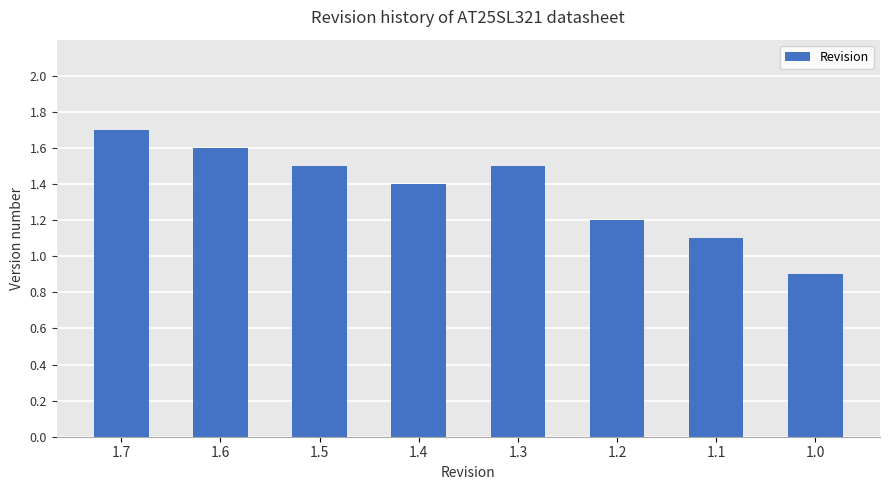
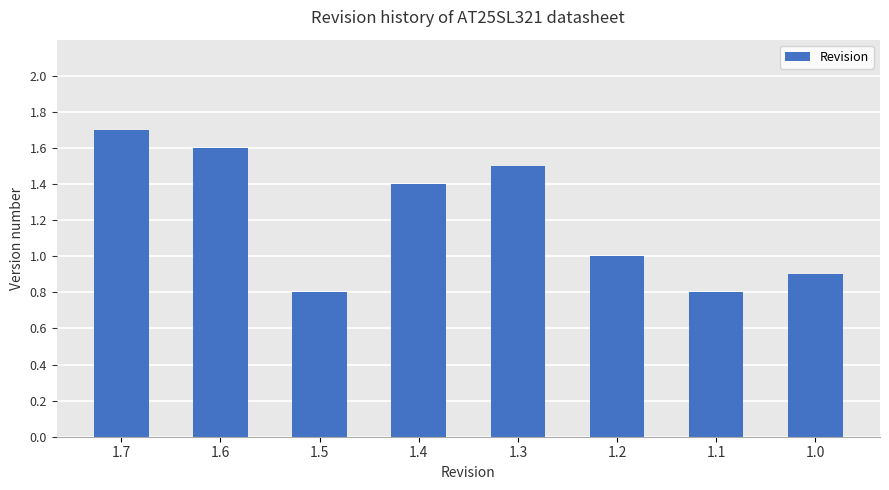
  {
    "1.7": 1.7,
    "1.6": 1.6,
-   "1.5": 1.5,
+   "1.5": 0.8,
    "1.4": 1.4,
    "1.3": 1.5,
-   "1.2": 1.2,
-   "1.1": 1.1,
+   "1.2": 1.0,
+   "1.1": 0.8,
    "1.0": 0.9
  }
